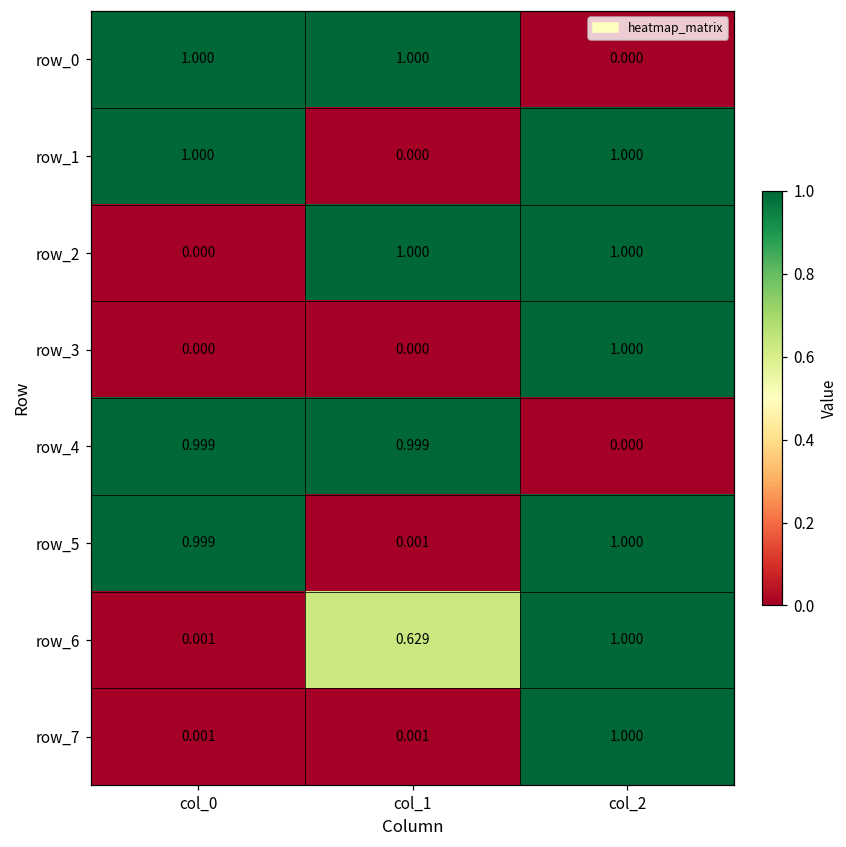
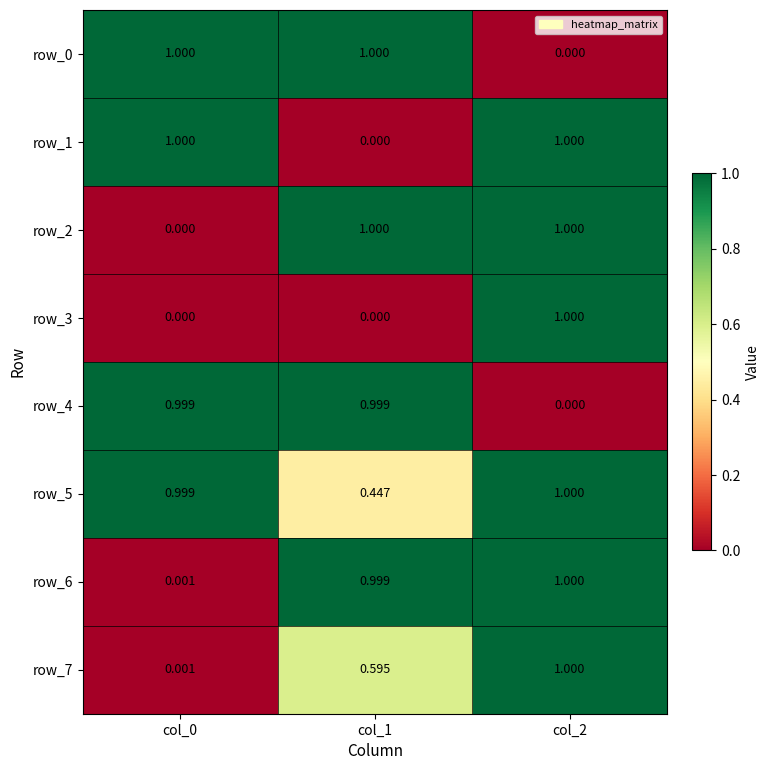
  {
    "row_0": {
      "col_0": 1.000,
      "col_1": 1.000,
      "col_2": 0.000
    },
    "row_1": {
      "col_0": 1.000,
      "col_1": 0.000,
      "col_2": 1.000
    },
    "row_2": {
      "col_0": 0.000,
      "col_1": 1.000,
      "col_2": 1.000
    },
    "row_3": {
      "col_0": 0.000,
      "col_1": 0.000,
      "col_2": 1.000
    },
    "row_4": {
      "col_0": 0.999,
      "col_1": 0.999,
      "col_2": 0.000
    },
    "row_5": {
      "col_0": 0.999,
-     "col_1": 0.001,
+     "col_1": 0.447,
      "col_2": 1.000
    },
    "row_6": {
      "col_0": 0.001,
-     "col_1": 0.629,
+     "col_1": 0.999,
      "col_2": 1.000
    },
    "row_7": {
      "col_0": 0.001,
-     "col_1": 0.001,
+     "col_1": 0.595,
      "col_2": 1.000
    }
  }
